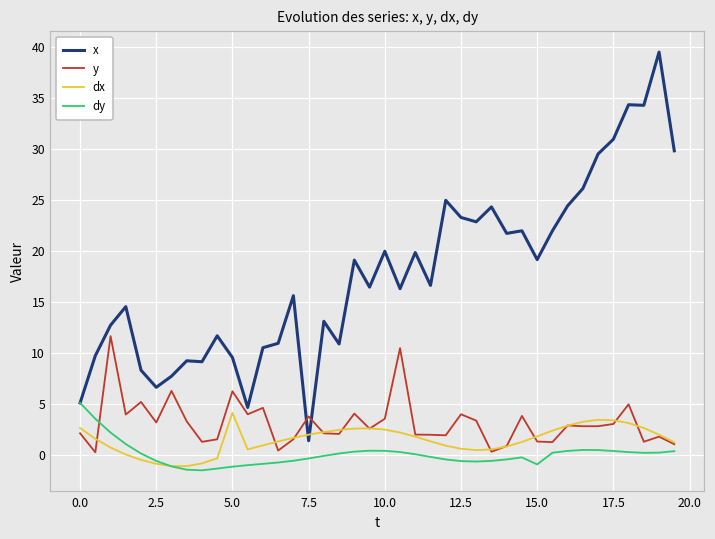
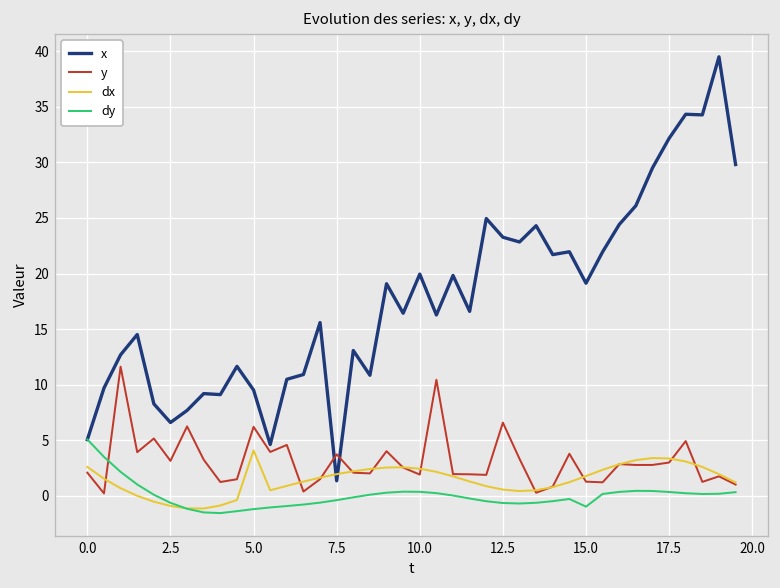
  {
    "x": {
      "2.5": 7,
      "5.0": 10,
      "7.5": 1,
      "10.0": 20,
      "12.5": 23,
      "15.0": 19,
-     "17.5": 31
+     "17.5": 32
    },
    "y": {
      "0.0": 2,
      "2.5": 3,
      "5.0": 6,
      "7.5": 4,
-     "10.0": 4,
-     "12.5": 4,
+     "10.0": 2,
+     "12.5": 7,
      "15.0": 1,
      "17.5": 3
    },
    "dx": {
      "0.0": 3,
      "2.5": -1,
      "5.0": 4,
      "7.5": 2,
      "10.0": 2,
      "12.5": 1,
      "15.0": 2,
      "17.5": 3
    },
    "dy": {
      "2.5": -1,
      "5.0": -1,
      "7.5": 0,
      "10.0": 0,
      "12.5": -1,
      "15.0": -1,
      "17.5": 0
    }
  }
